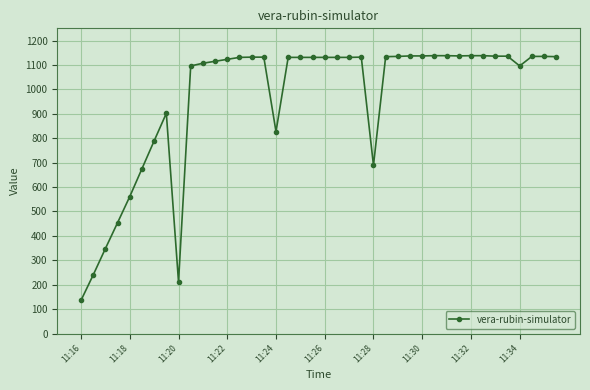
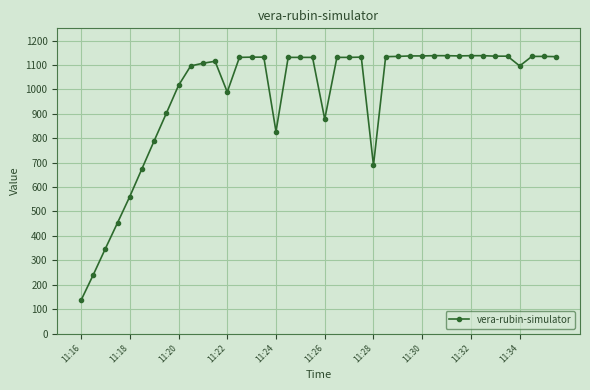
  {
    "11:16": 140,
    "11:18": 560,
-   "11:20": 210,
-   "11:22": 1120,
+   "11:20": 1020,
+   "11:22": 990,
    "11:24": 830,
-   "11:26": 1130,
+   "11:26": 880,
    "11:28": 690,
    "11:30": 1140,
    "11:32": 1140,
    "11:34": 1100
  }
